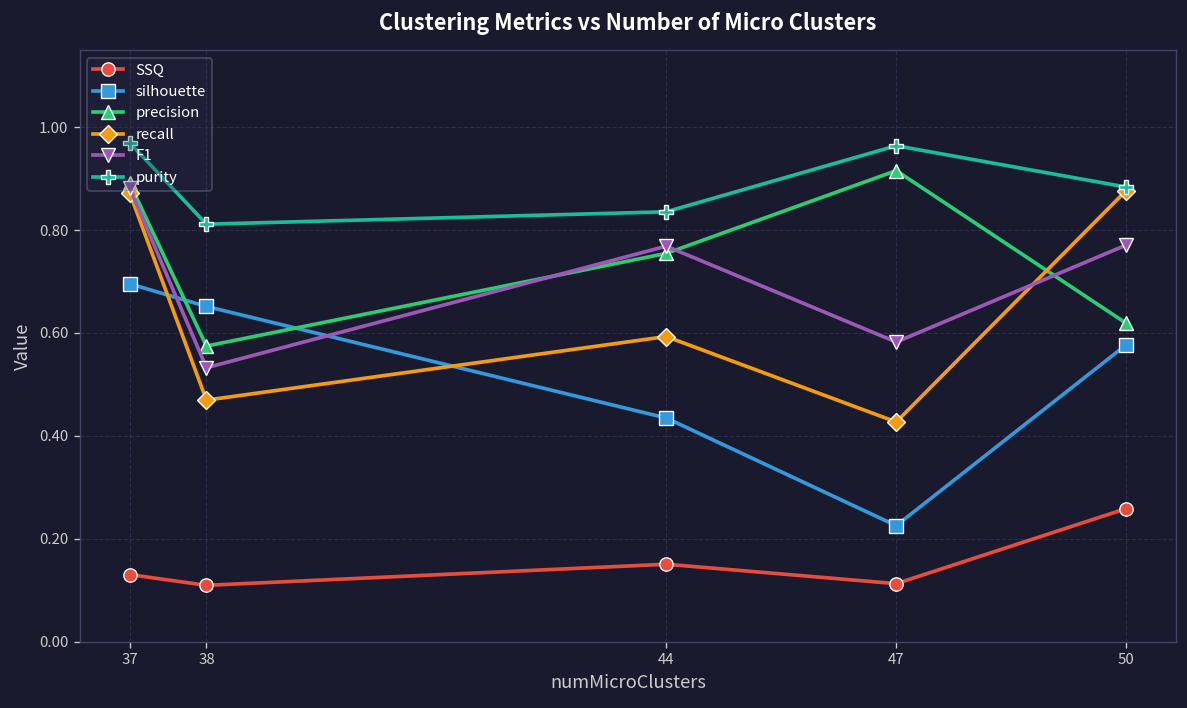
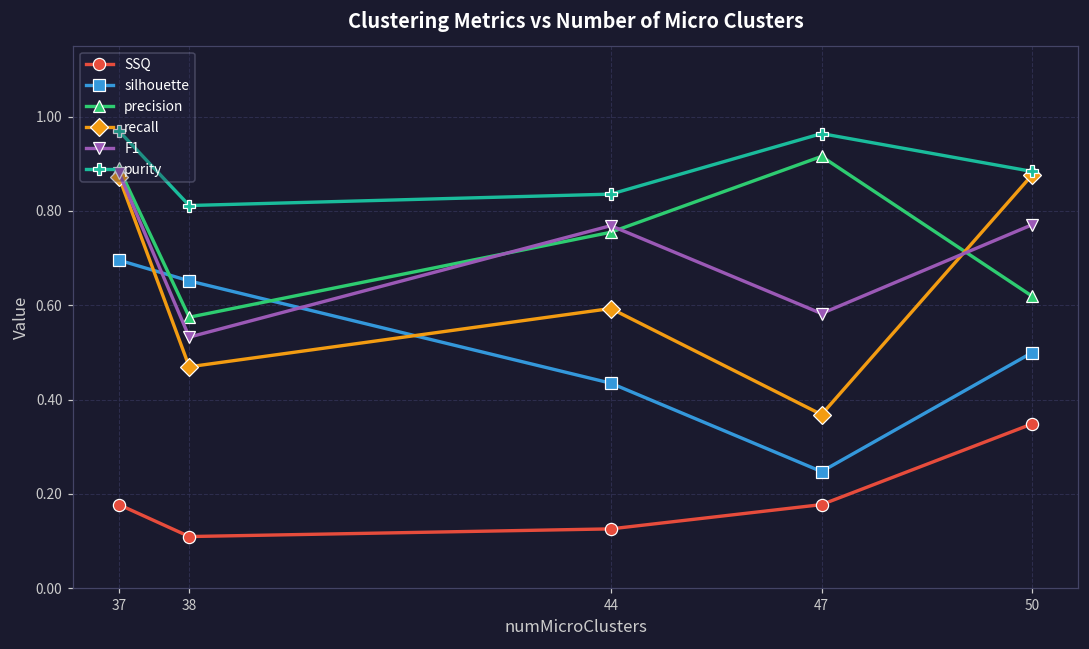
  {
    "SSQ": {
-     "37": 0.13,
+     "37": 0.18,
      "38": 0.11,
-     "44": 0.15,
-     "47": 0.11,
-     "50": 0.26
+     "44": 0.13,
+     "47": 0.18,
+     "50": 0.35
    },
    "silhouette": {
      "37": 0.70,
      "38": 0.65,
      "44": 0.43,
-     "47": 0.23,
-     "50": 0.58
+     "47": 0.25,
+     "50": 0.50
    },
    "recall": {
      "38": 0.47,
      "44": 0.59,
-     "47": 0.43,
+     "47": 0.37,
      "50": 0.88
    },
    "F1": {
      "38": 0.53,
      "44": 0.77,
      "47": 0.58,
      "50": 0.77
    }
  }
